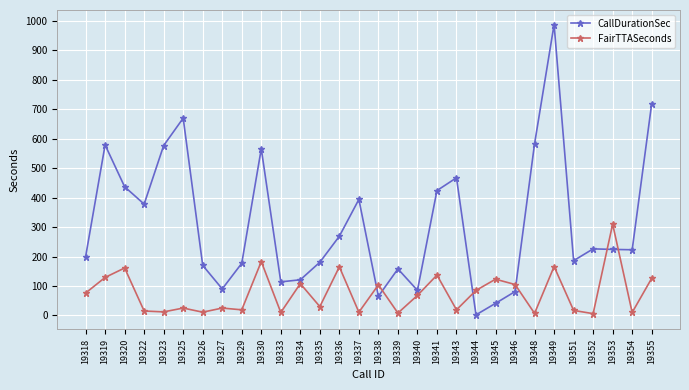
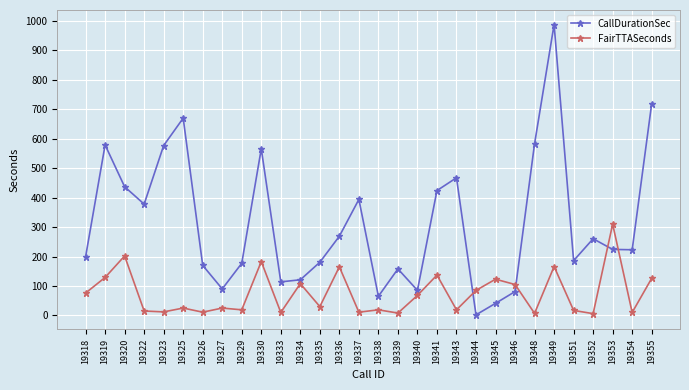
  {
    "CallDurationSec": {
      "19318": 200,
      "19319": 580,
      "19320": 440,
      "19322": 380,
      "19323": 580,
      "19325": 670,
      "19326": 170,
      "19327": 90,
      "19329": 180,
      "19330": 570,
      "19333": 110,
      "19334": 120,
      "19335": 180,
      "19336": 270,
      "19337": 390,
      "19338": 70,
      "19339": 160,
      "19340": 90,
      "19341": 420,
      "19343": 470,
      "19344": 0,
      "19345": 40,
      "19346": 80,
      "19348": 580,
      "19349": 990,
      "19351": 190,
-     "19352": 230,
+     "19352": 260,
      "19353": 220,
      "19354": 220,
      "19355": 720
    },
    "FairTTASeconds": {
      "19318": 80,
      "19319": 130,
-     "19320": 160,
+     "19320": 200,
      "19322": 20,
      "19323": 10,
      "19325": 30,
      "19326": 10,
      "19327": 30,
      "19329": 20,
      "19330": 180,
      "19333": 10,
      "19334": 110,
      "19335": 30,
      "19336": 170,
      "19337": 10,
-     "19338": 100,
+     "19338": 20,
      "19339": 10,
      "19340": 70,
      "19341": 140,
      "19343": 20,
      "19344": 90,
      "19345": 120,
      "19346": 110,
      "19348": 10,
      "19349": 170,
      "19351": 20,
      "19352": 10,
      "19353": 310,
      "19354": 10,
      "19355": 130
    }
  }
